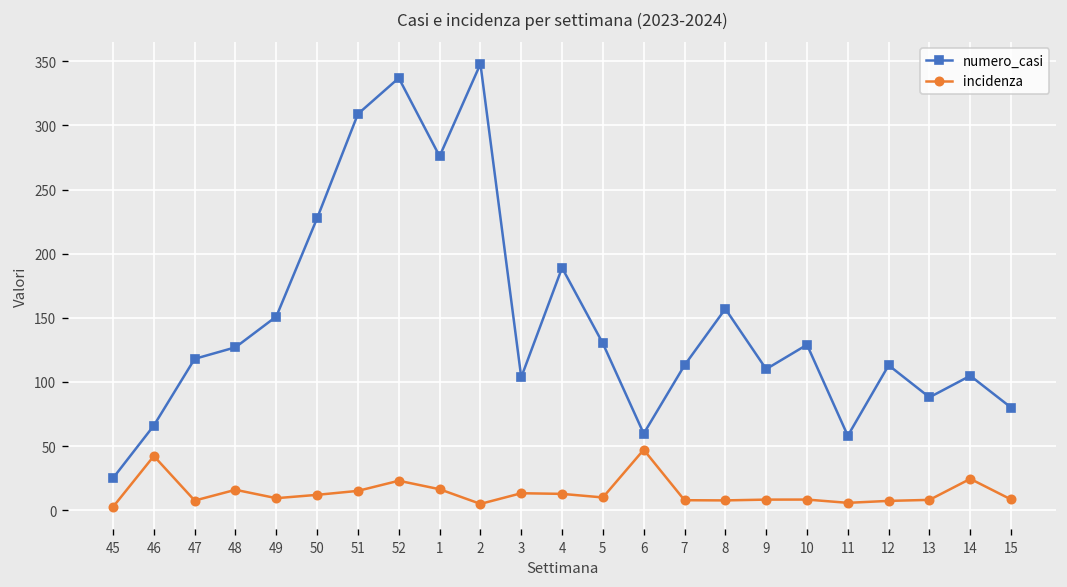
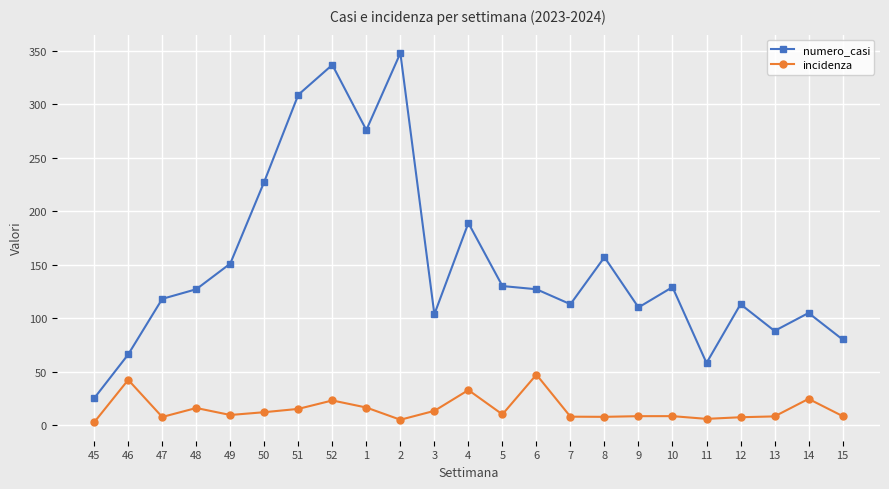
  {
    "numero_casi": {
      "45": 25,
      "46": 66,
      "47": 118,
      "48": 127,
      "49": 151,
      "50": 228,
      "51": 309,
      "52": 337,
      "1": 276,
      "2": 348,
      "3": 104,
      "4": 189,
      "5": 130,
-     "6": 60,
+     "6": 127,
      "7": 113,
      "8": 157,
      "9": 110,
      "10": 129,
      "11": 58,
      "12": 113,
      "13": 88,
      "14": 105,
      "15": 80
    },
    "incidenza": {
      "45": 3,
      "46": 42,
      "47": 7,
      "48": 16,
      "49": 9,
      "50": 12,
      "51": 15,
      "52": 23,
      "1": 16,
      "2": 5,
      "3": 13,
-     "4": 13,
+     "4": 33,
      "5": 10,
      "6": 47,
      "7": 8,
      "8": 8,
      "9": 8,
      "10": 8,
      "11": 6,
      "12": 7,
      "13": 8,
      "14": 24,
      "15": 8
    }
  }
